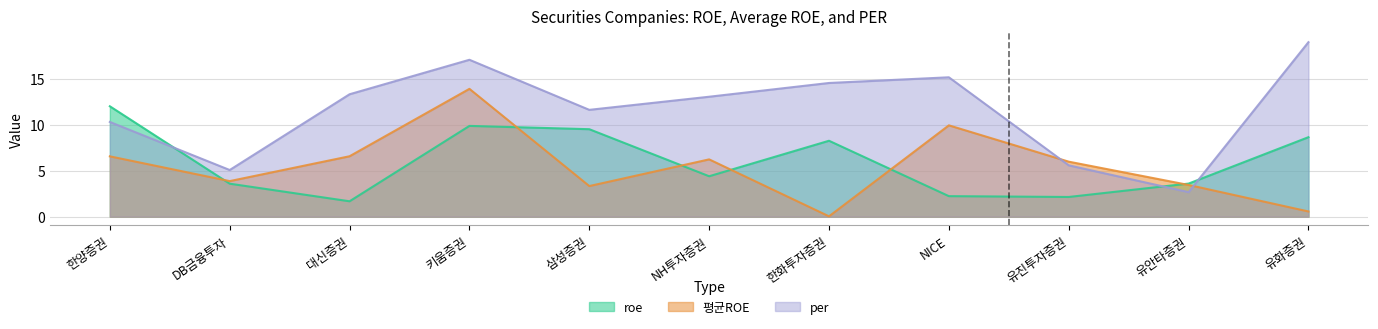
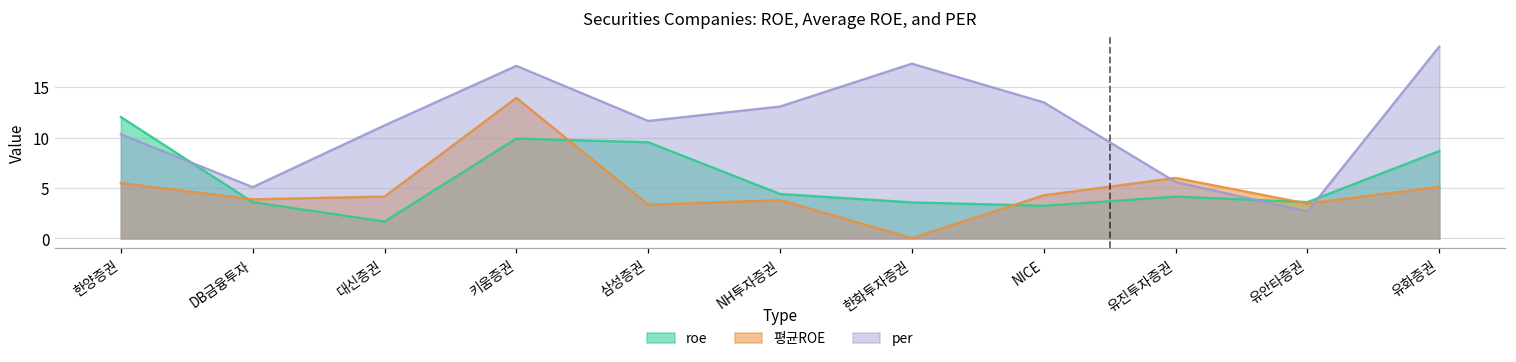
  {
    "roe": {
      "한양증권": 12,
      "대신증권": 2,
      "키움증권": 10,
      "삼성증권": 10,
      "NH투자증권": 4,
-     "한화투자증권": 8,
-     "NICE": 2,
-     "유진투자증권": 2,
+     "한화투자증권": 4,
+     "NICE": 3,
+     "유진투자증권": 4,
      "유화증권": 9
    },
    "평균ROE": {
-     "한양증권": 7,
-     "대신증권": 7,
+     "한양증권": 5,
+     "대신증권": 4,
      "키움증권": 14,
      "삼성증권": 3,
-     "NH투자증권": 6,
+     "NH투자증권": 4,
      "한화투자증권": 0,
-     "NICE": 10,
+     "NICE": 4,
      "유진투자증권": 6,
-     "유화증권": 1
+     "유화증권": 5
    },
    "per": {
      "한양증권": 10,
      "DB금융투자": 5,
-     "대신증권": 13,
+     "대신증권": 11,
      "키움증권": 17,
      "삼성증권": 12,
      "NH투자증권": 13,
-     "한화투자증권": 15,
-     "NICE": 15,
+     "한화투자증권": 17,
+     "NICE": 13,
      "유진투자증권": 6,
      "유안타증권": 3,
      "유화증권": 19
    }
  }
